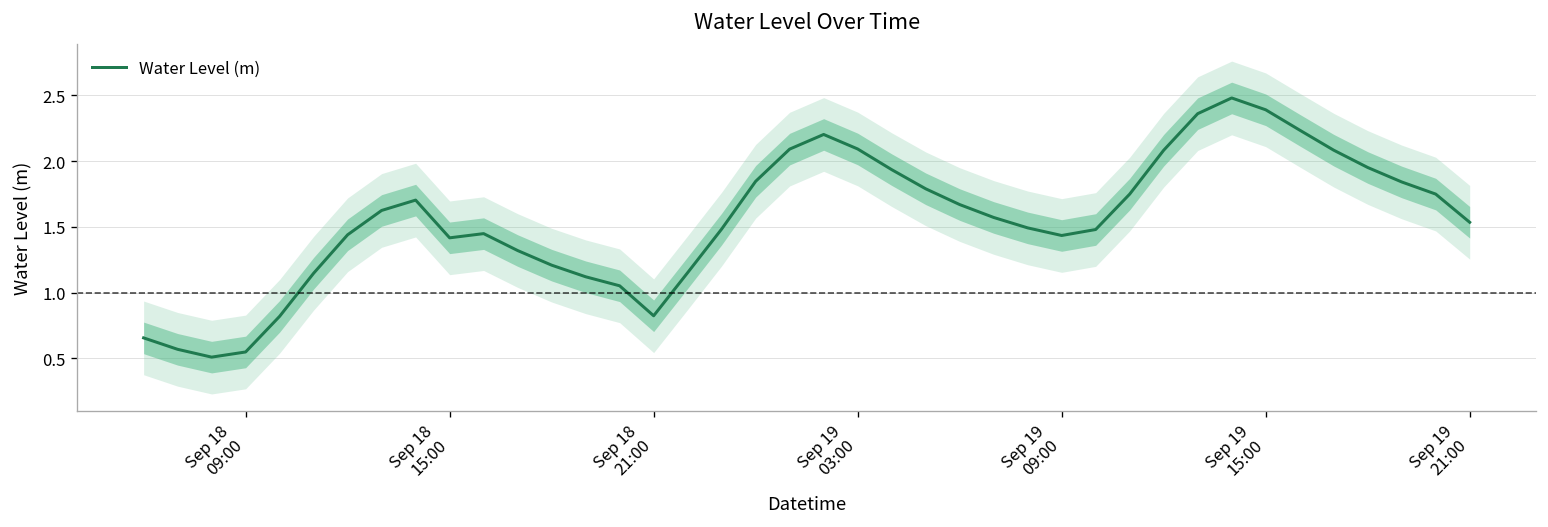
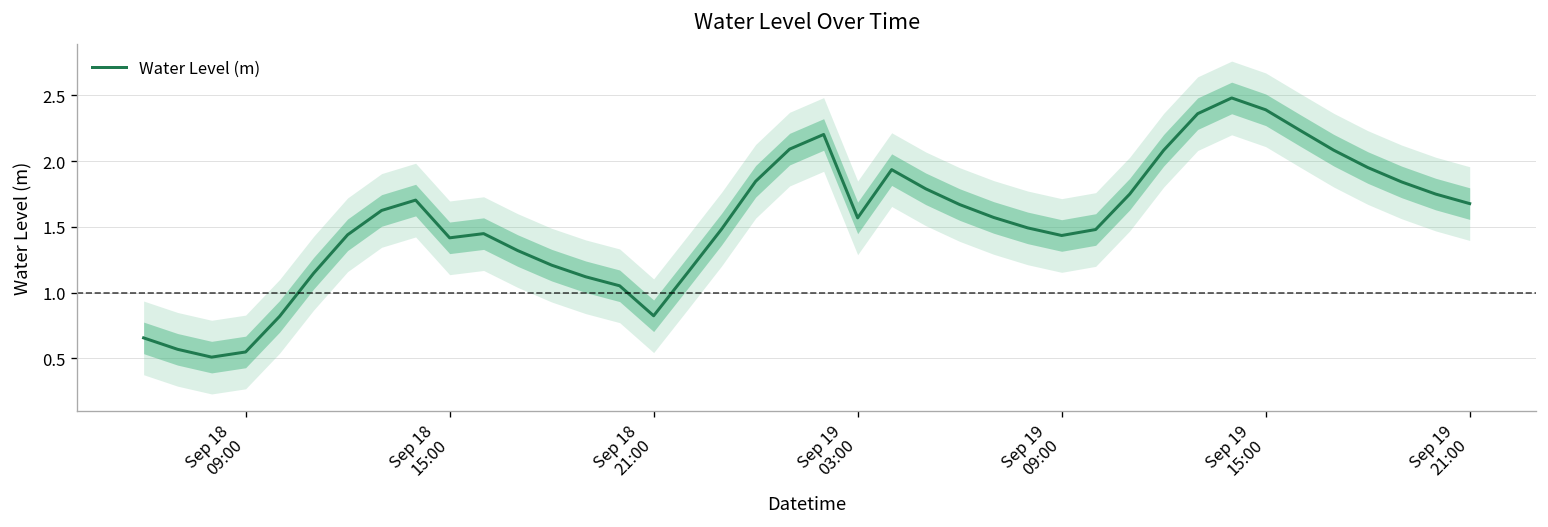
  {
    "Water Level (m)": {
      "Sep 18 09:00": 0.55,
      "Sep 18 15:00": 1.42,
      "Sep 18 21:00": 0.82,
-     "Sep 19 03:00": 2.09,
+     "Sep 19 03:00": 1.57,
      "Sep 19 09:00": 1.43,
      "Sep 19 15:00": 2.39,
-     "Sep 19 21:00": 1.53
+     "Sep 19 21:00": 1.68
    }
  }
